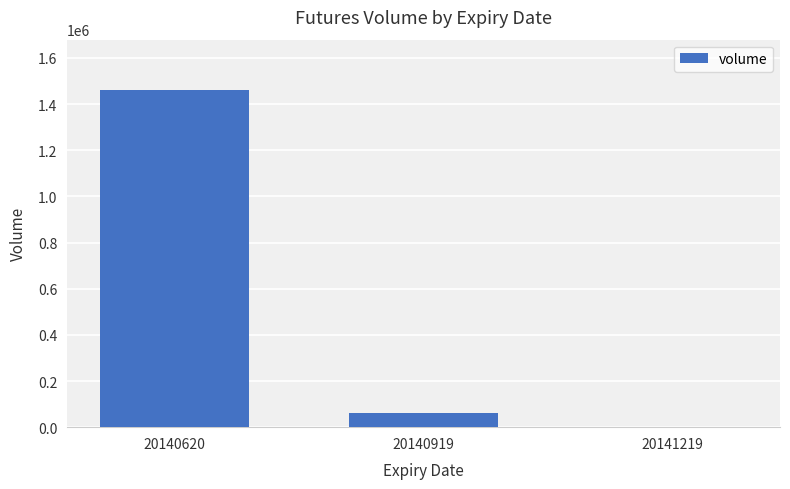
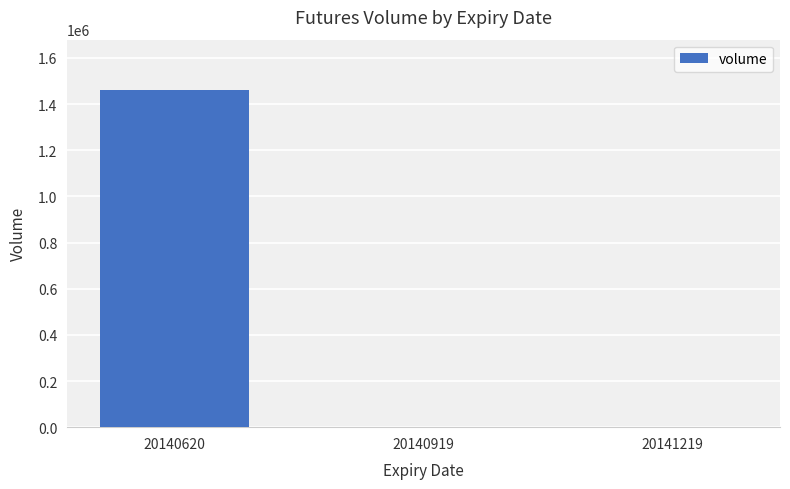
  {
    "20140620": 1460000,
-   "20140919": 60000
+   "20140919": 0
  }
